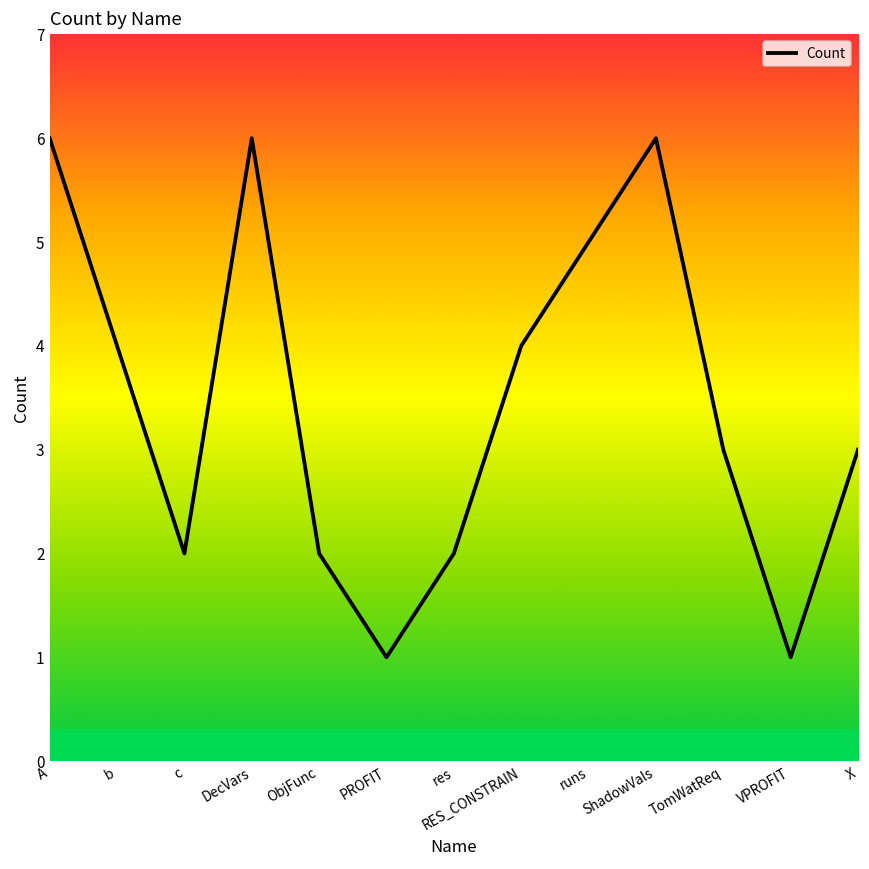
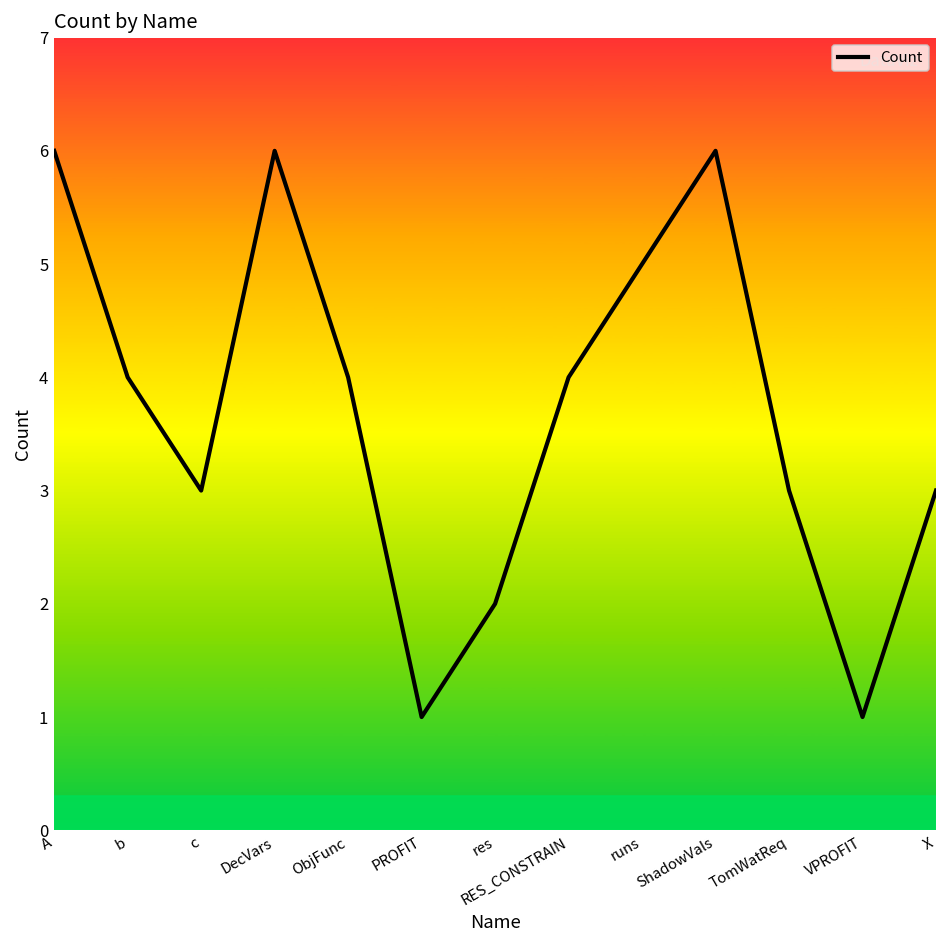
  {
    "A": 6,
    "b": 4,
-   "c": 2,
+   "c": 3,
    "DecVars": 6,
-   "ObjFunc": 2,
+   "ObjFunc": 4,
    "PROFIT": 1,
    "res": 2,
    "RES_CONSTRAIN": 4,
    "runs": 5,
    "ShadowVals": 6,
    "TomWatReq": 3,
    "VPROFIT": 1,
    "X": 3
  }
